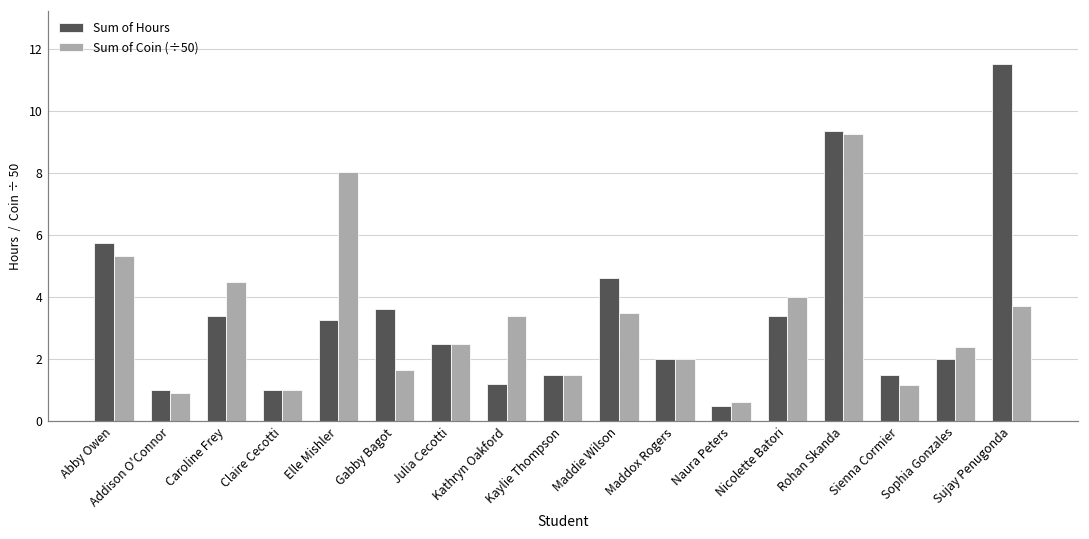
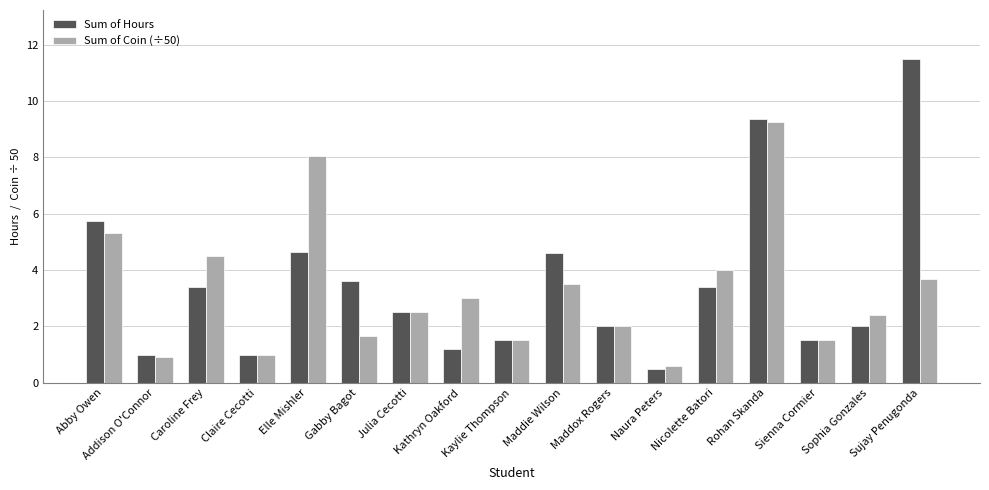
  {
    "Sum of Hours": {
      "Abby Owen": 5.8,
      "Addison O'Connor": 1.0,
      "Caroline Frey": 3.4,
      "Claire Cecotti": 1.0,
-     "Elle Mishler": 3.3,
+     "Elle Mishler": 4.6,
      "Gabby Bagot": 3.6,
      "Julia Cecotti": 2.5,
      "Kathryn Oakford": 1.2,
      "Kaylie Thompson": 1.5,
      "Maddie Wilson": 4.6,
      "Maddox Rogers": 2.0,
      "Naura Peters": 0.5,
      "Nicolette Batori": 3.4,
      "Rohan Skanda": 9.4,
      "Sienna Cormier": 1.5,
      "Sophia Gonzales": 2.0,
      "Sujay Penugonda": 11.5
    },
    "Sum of Coin (÷50)": {
      "Abby Owen": 5.3,
      "Addison O'Connor": 0.9,
      "Caroline Frey": 4.5,
      "Claire Cecotti": 1.0,
      "Elle Mishler": 8.0,
      "Gabby Bagot": 1.7,
      "Julia Cecotti": 2.5,
-     "Kathryn Oakford": 3.4,
+     "Kathryn Oakford": 3.0,
      "Kaylie Thompson": 1.5,
      "Maddie Wilson": 3.5,
      "Maddox Rogers": 2.0,
      "Naura Peters": 0.6,
      "Nicolette Batori": 4.0,
      "Rohan Skanda": 9.3,
-     "Sienna Cormier": 1.2,
+     "Sienna Cormier": 1.5,
      "Sophia Gonzales": 2.4,
      "Sujay Penugonda": 3.7
    }
  }
